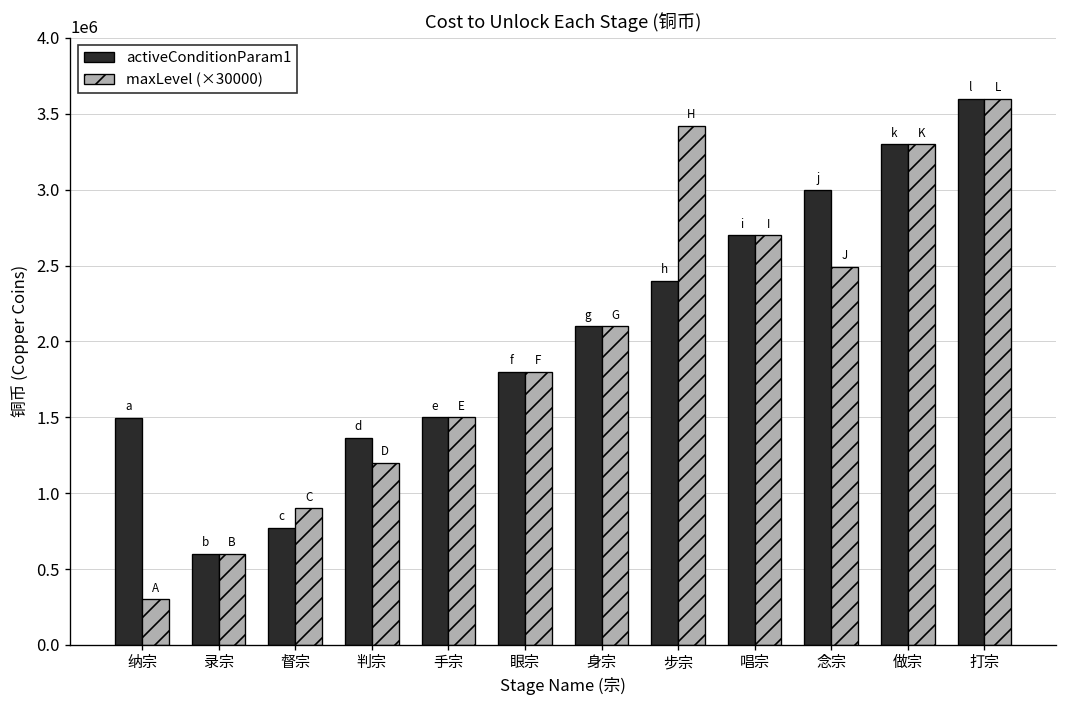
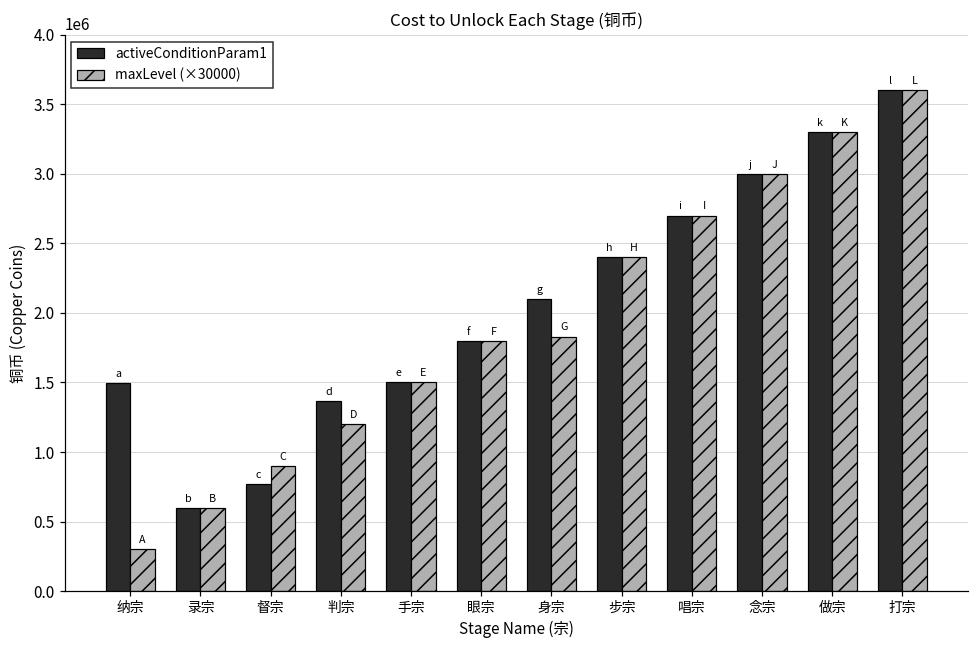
  {
    "activeConditionParam1": {
      "纳宗": 1490000,
      "录宗": 600000,
      "督宗": 770000,
      "判宗": 1360000,
      "手宗": 1500000,
      "眼宗": 1800000,
      "身宗": 2100000,
      "步宗": 2400000,
      "唱宗": 2700000,
      "念宗": 3000000,
      "做宗": 3300000,
      "打宗": 3600000
    },
    "maxLevel (×30000)": {
      "纳宗": 300000,
      "录宗": 600000,
      "督宗": 900000,
      "判宗": 1200000,
      "手宗": 1500000,
      "眼宗": 1800000,
-     "身宗": 2100000,
-     "步宗": 3420000,
+     "身宗": 1830000,
+     "步宗": 2400000,
      "唱宗": 2700000,
-     "念宗": 2490000,
+     "念宗": 3000000,
      "做宗": 3300000,
      "打宗": 3600000
    }
  }
